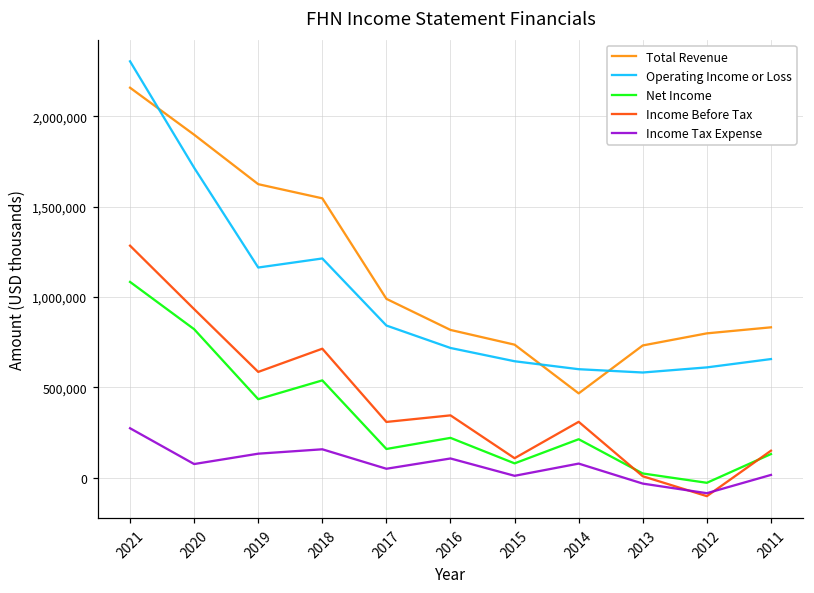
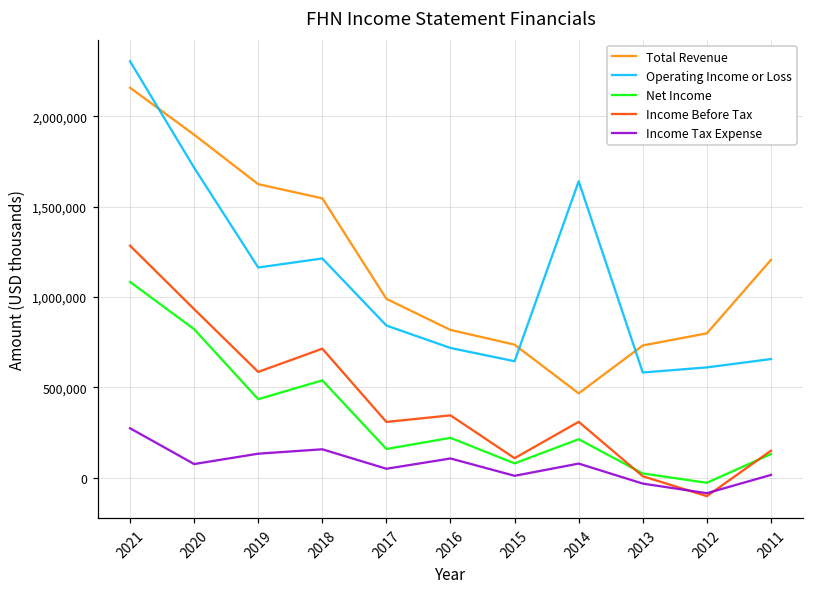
  {
    "Total Revenue": {
      "2021": "2,160,000",
      "2020": "1,900,000",
      "2019": "1,620,000",
      "2018": "1,550,000",
      "2017": "990,000",
      "2016": "820,000",
      "2015": "740,000",
      "2014": "470,000",
      "2013": "730,000",
      "2012": "800,000",
-     "2011": "830,000"
+     "2011": "1,210,000"
    },
    "Operating Income or Loss": {
      "2021": "2,300,000",
      "2020": "1,720,000",
      "2019": "1,160,000",
      "2018": "1,210,000",
      "2017": "840,000",
      "2016": "720,000",
      "2015": "640,000",
-     "2014": "600,000",
+     "2014": "1,640,000",
      "2013": "580,000",
      "2012": "610,000",
      "2011": "660,000"
    },
    "Net Income": {
      "2021": "1,080,000",
      "2020": "820,000",
      "2019": "430,000",
      "2018": "540,000",
      "2017": "160,000",
      "2016": "220,000",
      "2015": "80,000",
      "2014": "210,000",
      "2013": "20,000",
      "2012": "-30,000",
      "2011": "130,000"
    },
    "Income Before Tax": {
      "2021": "1,280,000",
      "2020": "930,000",
      "2019": "590,000",
      "2018": "710,000",
      "2017": "310,000",
      "2016": "350,000",
      "2015": "110,000",
      "2014": "310,000",
      "2013": "10,000",
      "2012": "-100,000",
      "2011": "150,000"
    },
    "Income Tax Expense": {
      "2021": "270,000",
      "2020": "80,000",
      "2019": "130,000",
      "2018": "160,000",
      "2017": "50,000",
      "2016": "110,000",
      "2015": "10,000",
      "2014": "80,000",
      "2013": "-30,000",
      "2012": "-90,000",
      "2011": "20,000"
    }
  }
